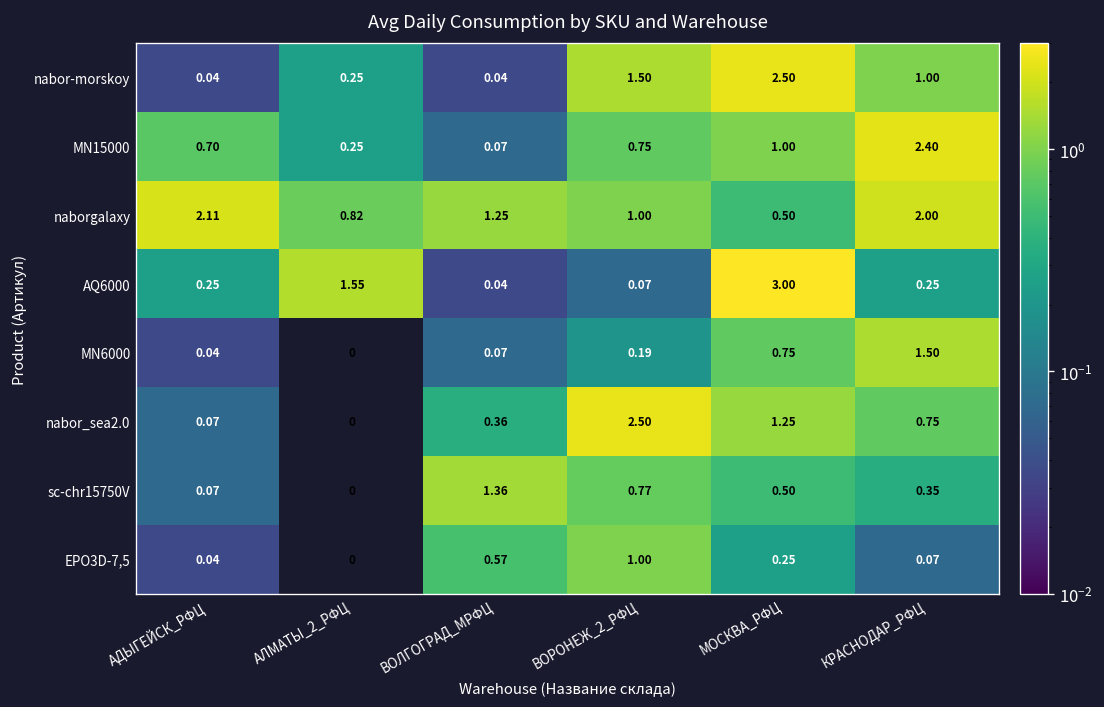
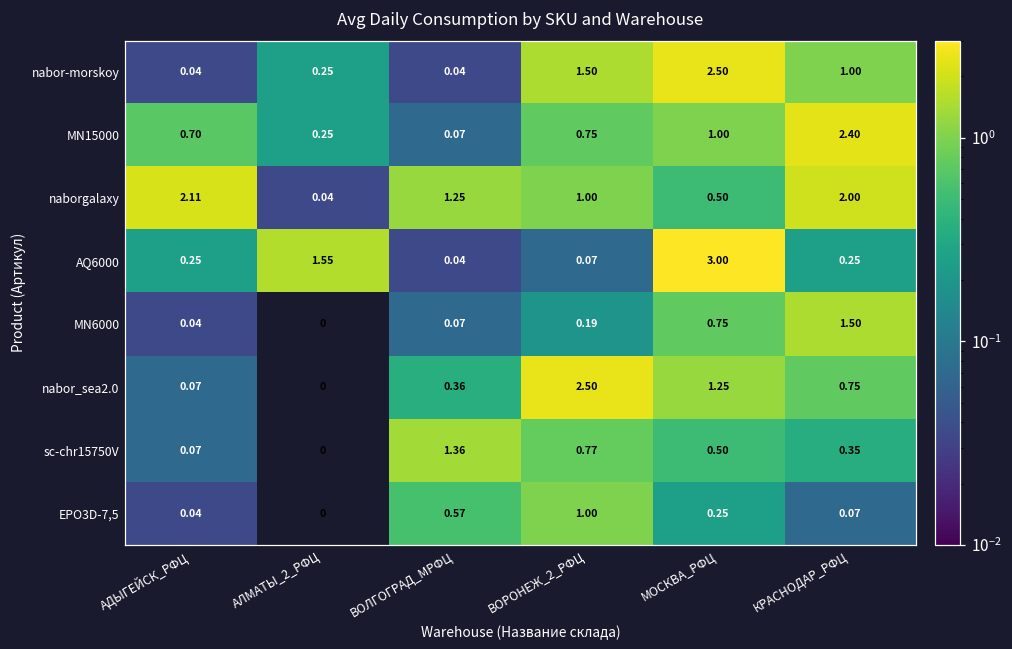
  {
    "nabor-morskoy": {
      "АДЫГЕЙСК_РФЦ": 0.04,
      "АЛМАТЫ_2_РФЦ": 0.25,
      "ВОЛГОГРАД_МРФЦ": 0.04,
      "ВОРОНЕЖ_2_РФЦ": 1.50,
      "МОСКВА_РФЦ": 2.50,
      "КРАСНОДАР_РФЦ": 1.00
    },
    "MN15000": {
      "АДЫГЕЙСК_РФЦ": 0.70,
      "АЛМАТЫ_2_РФЦ": 0.25,
      "ВОЛГОГРАД_МРФЦ": 0.07,
      "ВОРОНЕЖ_2_РФЦ": 0.75,
      "МОСКВА_РФЦ": 1.00,
      "КРАСНОДАР_РФЦ": 2.40
    },
    "naborgalaxy": {
      "АДЫГЕЙСК_РФЦ": 2.11,
-     "АЛМАТЫ_2_РФЦ": 0.82,
+     "АЛМАТЫ_2_РФЦ": 0.04,
      "ВОЛГОГРАД_МРФЦ": 1.25,
      "ВОРОНЕЖ_2_РФЦ": 1.00,
      "МОСКВА_РФЦ": 0.50,
      "КРАСНОДАР_РФЦ": 2.00
    },
    "AQ6000": {
      "АДЫГЕЙСК_РФЦ": 0.25,
      "АЛМАТЫ_2_РФЦ": 1.55,
      "ВОЛГОГРАД_МРФЦ": 0.04,
      "ВОРОНЕЖ_2_РФЦ": 0.07,
      "МОСКВА_РФЦ": 3.00,
      "КРАСНОДАР_РФЦ": 0.25
    },
    "MN6000": {
      "АДЫГЕЙСК_РФЦ": 0.04,
      "ВОЛГОГРАД_МРФЦ": 0.07,
      "ВОРОНЕЖ_2_РФЦ": 0.19,
      "МОСКВА_РФЦ": 0.75,
      "КРАСНОДАР_РФЦ": 1.50
    },
    "nabor_sea2.0": {
      "АДЫГЕЙСК_РФЦ": 0.07,
      "ВОЛГОГРАД_МРФЦ": 0.36,
      "ВОРОНЕЖ_2_РФЦ": 2.50,
      "МОСКВА_РФЦ": 1.25,
      "КРАСНОДАР_РФЦ": 0.75
    },
    "sc-chr15750V": {
      "АДЫГЕЙСК_РФЦ": 0.07,
      "ВОЛГОГРАД_МРФЦ": 1.36,
      "ВОРОНЕЖ_2_РФЦ": 0.77,
      "МОСКВА_РФЦ": 0.50,
      "КРАСНОДАР_РФЦ": 0.35
    },
    "EPO3D-7,5": {
      "АДЫГЕЙСК_РФЦ": 0.04,
      "ВОЛГОГРАД_МРФЦ": 0.57,
      "ВОРОНЕЖ_2_РФЦ": 1.00,
      "МОСКВА_РФЦ": 0.25,
      "КРАСНОДАР_РФЦ": 0.07
    }
  }
